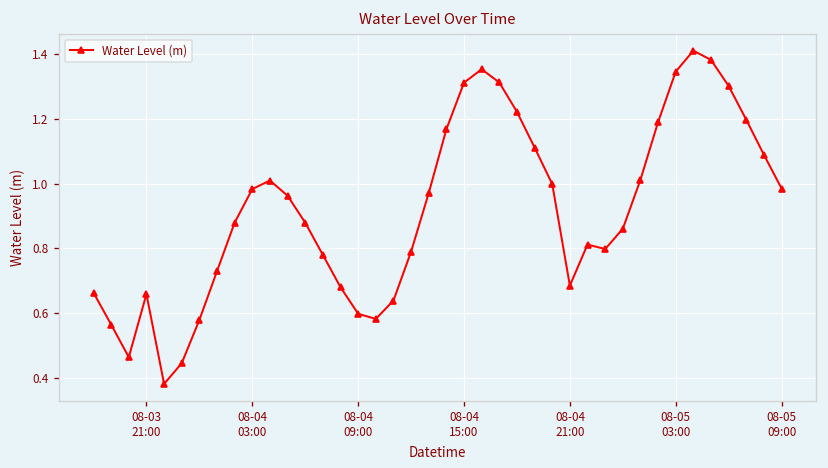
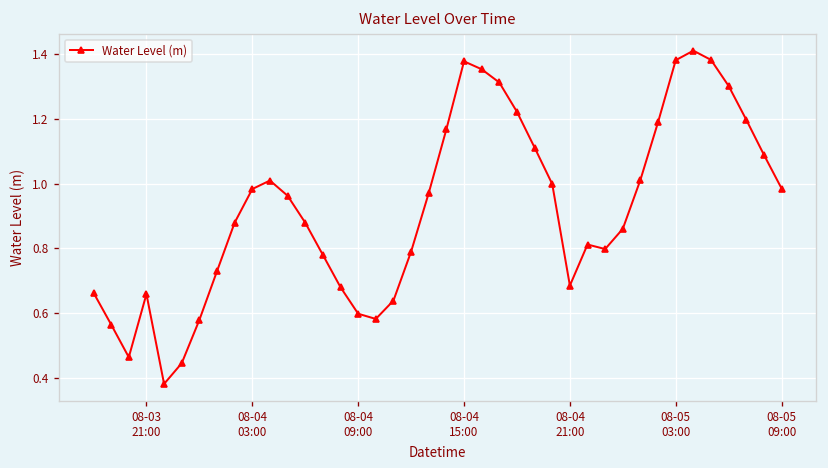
  {
    "08-03 21:00": 0.66,
    "08-04 03:00": 0.98,
    "08-04 09:00": 0.60,
-   "08-04 15:00": 1.31,
+   "08-04 15:00": 1.38,
    "08-04 21:00": 0.69,
-   "08-05 03:00": 1.35,
+   "08-05 03:00": 1.38,
    "08-05 09:00": 0.98
  }
